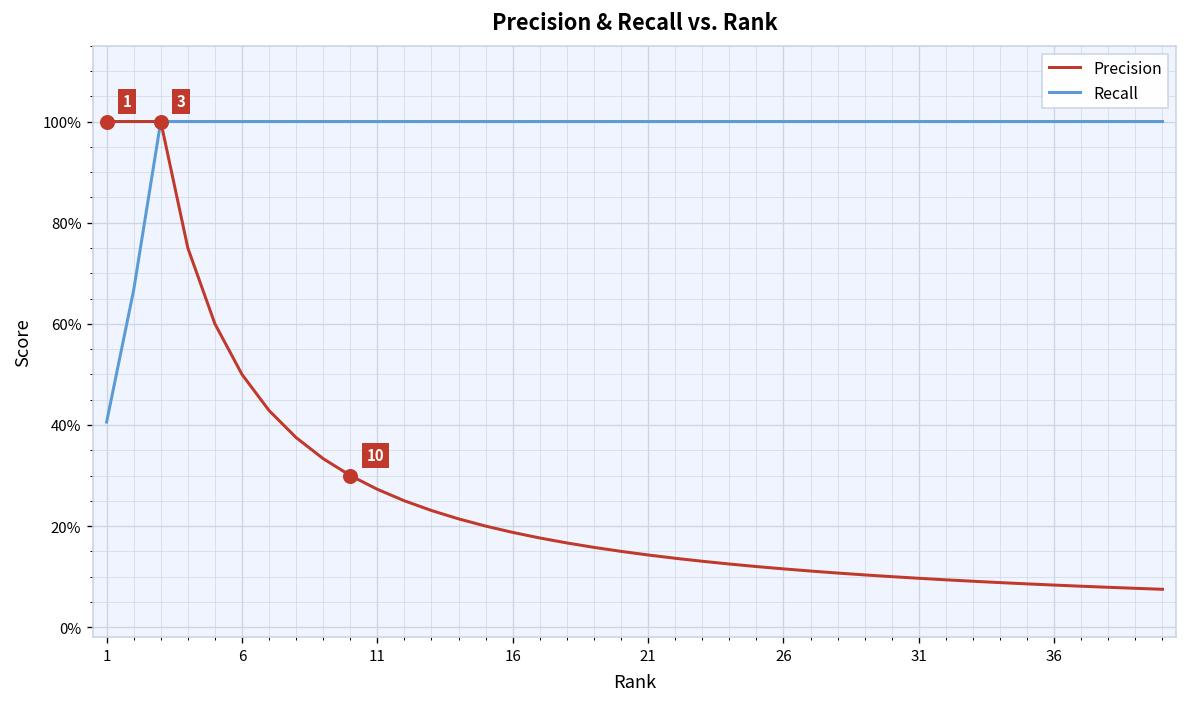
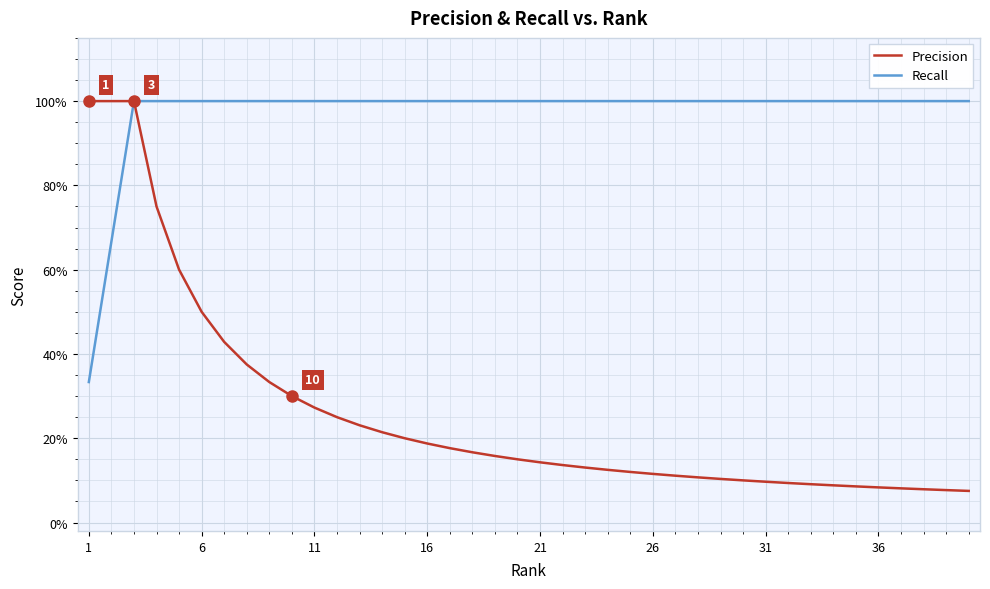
  {
    "Recall": {
-     "1": "41%",
+     "1": "33%",
      "6": "100%",
      "11": "100%",
      "16": "100%",
      "21": "100%",
      "26": "100%",
      "31": "100%",
      "36": "100%"
    }
  }
